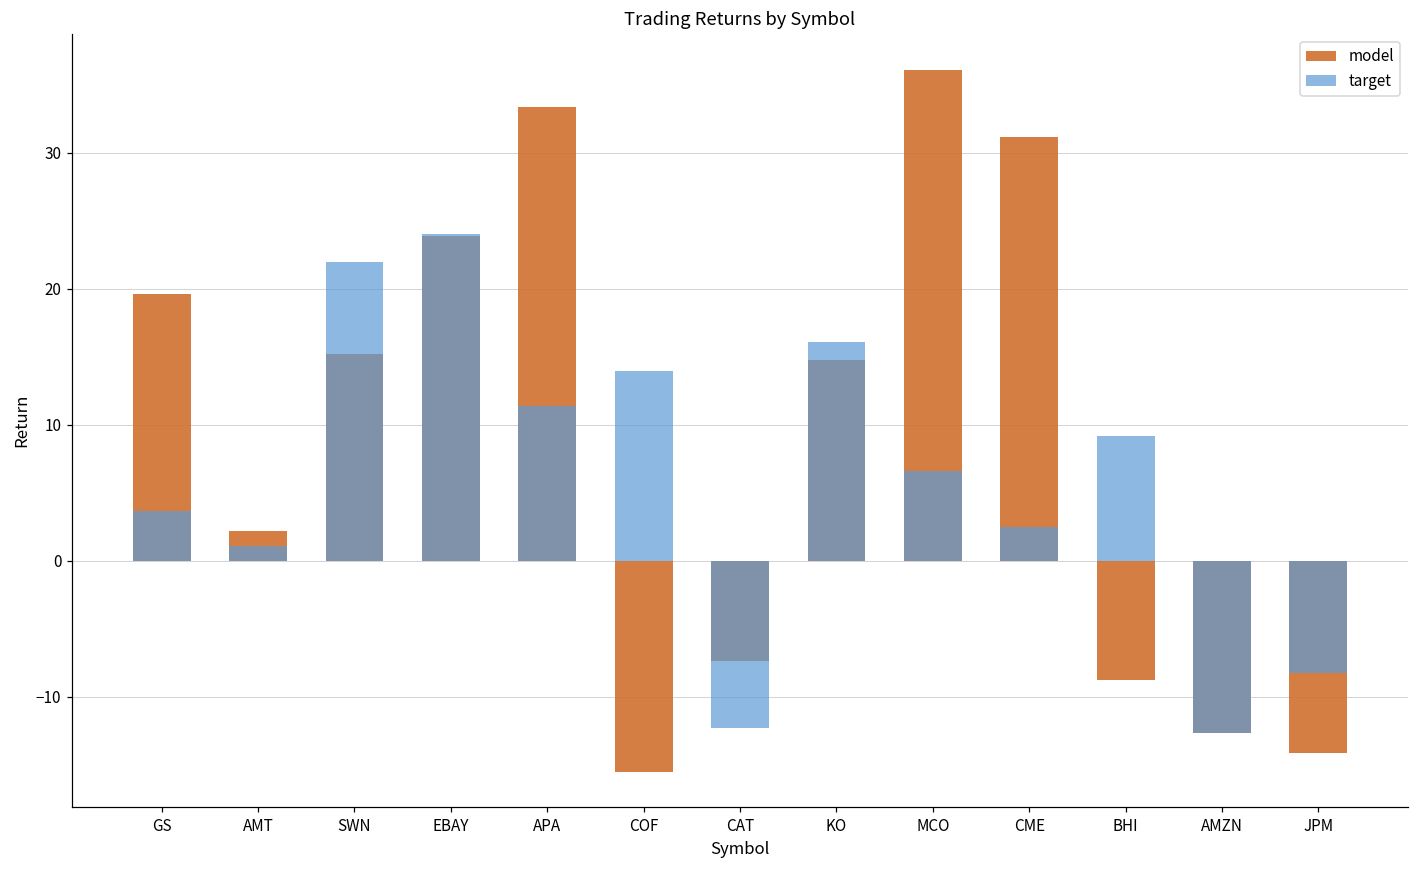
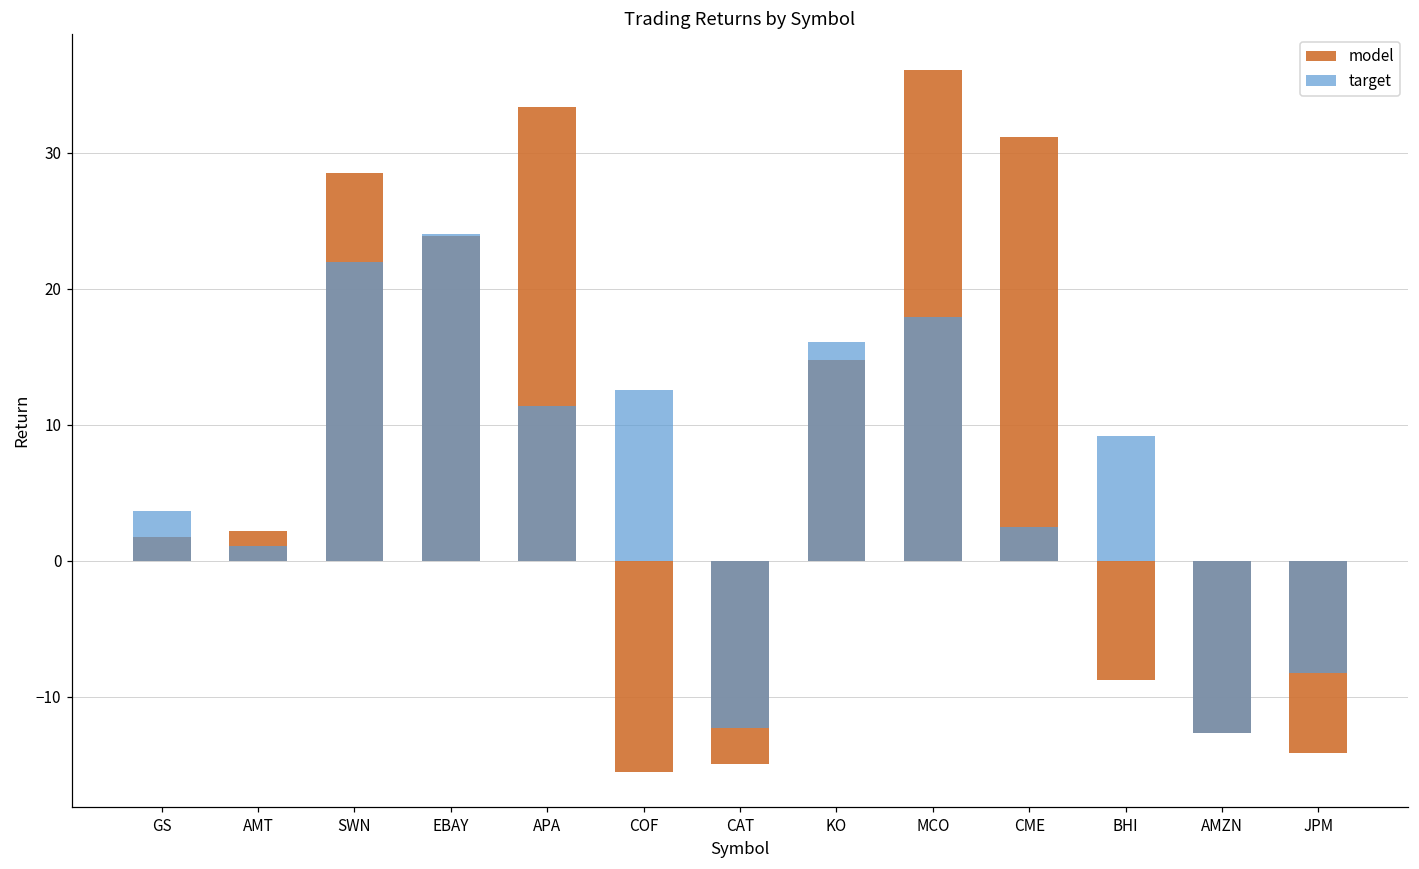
  {
    "model": {
-     "GS": 19.6,
+     "GS": 1.7,
      "AMT": 2.2,
-     "SWN": 15.2,
+     "SWN": 28.5,
      "EBAY": 23.9,
      "APA": 33.4,
      "COF": -15.5,
-     "CAT": -7.4,
+     "CAT": -15.0,
      "MCO": 36.1,
      "CME": 31.2,
      "BHI": -8.8,
      "AMZN": -12.7,
      "JPM": -14.1
    },
    "target": {
      "EBAY": 24.0,
-     "COF": 14.0,
+     "COF": 12.6,
      "KO": 16.1,
-     "MCO": 6.6,
+     "MCO": 18.0,
      "BHI": 9.2,
      "AMZN": -12.7
    }
  }
